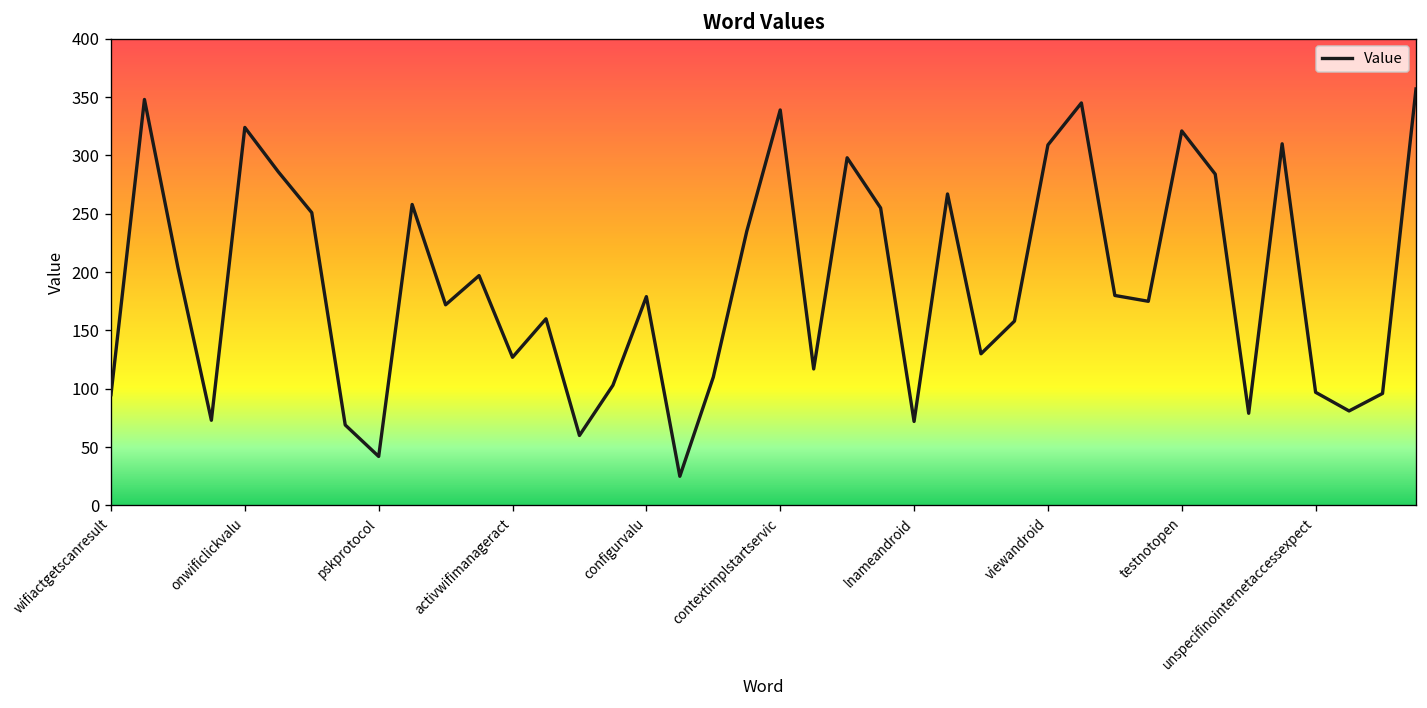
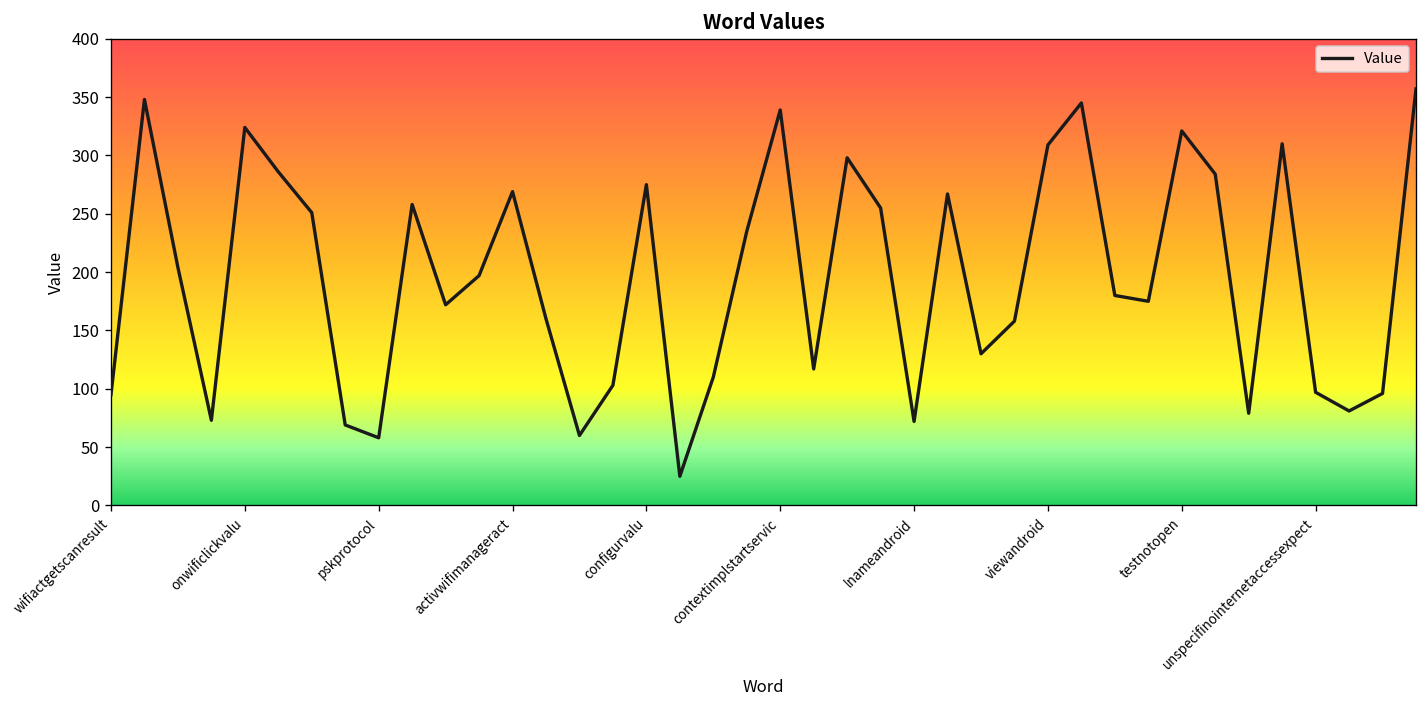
  {
    "wifiactgetscanresult": 100,
    "onwificlickvalu": 320,
-   "pskprotocol": 40,
-   "activwifimanageract": 130,
-   "configurvalu": 180,
+   "pskprotocol": 60,
+   "activwifimanageract": 270,
+   "configurvalu": 280,
    "contextimplstartservic": 340,
    "lnameandroid": 70,
    "viewandroid": 310,
    "testnotopen": 320,
    "unspecifinointernetaccessexpect": 100
  }
